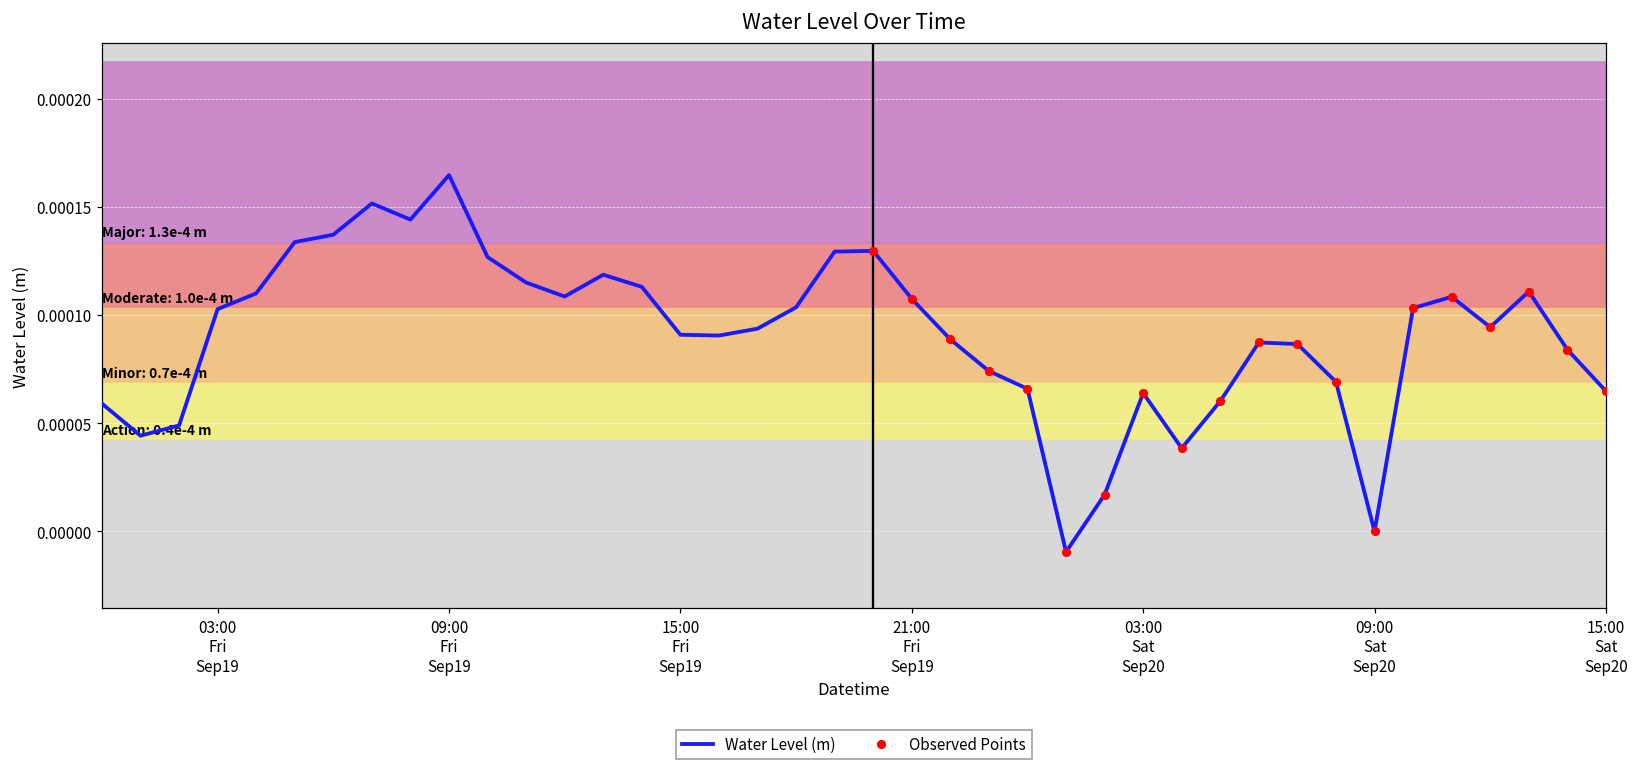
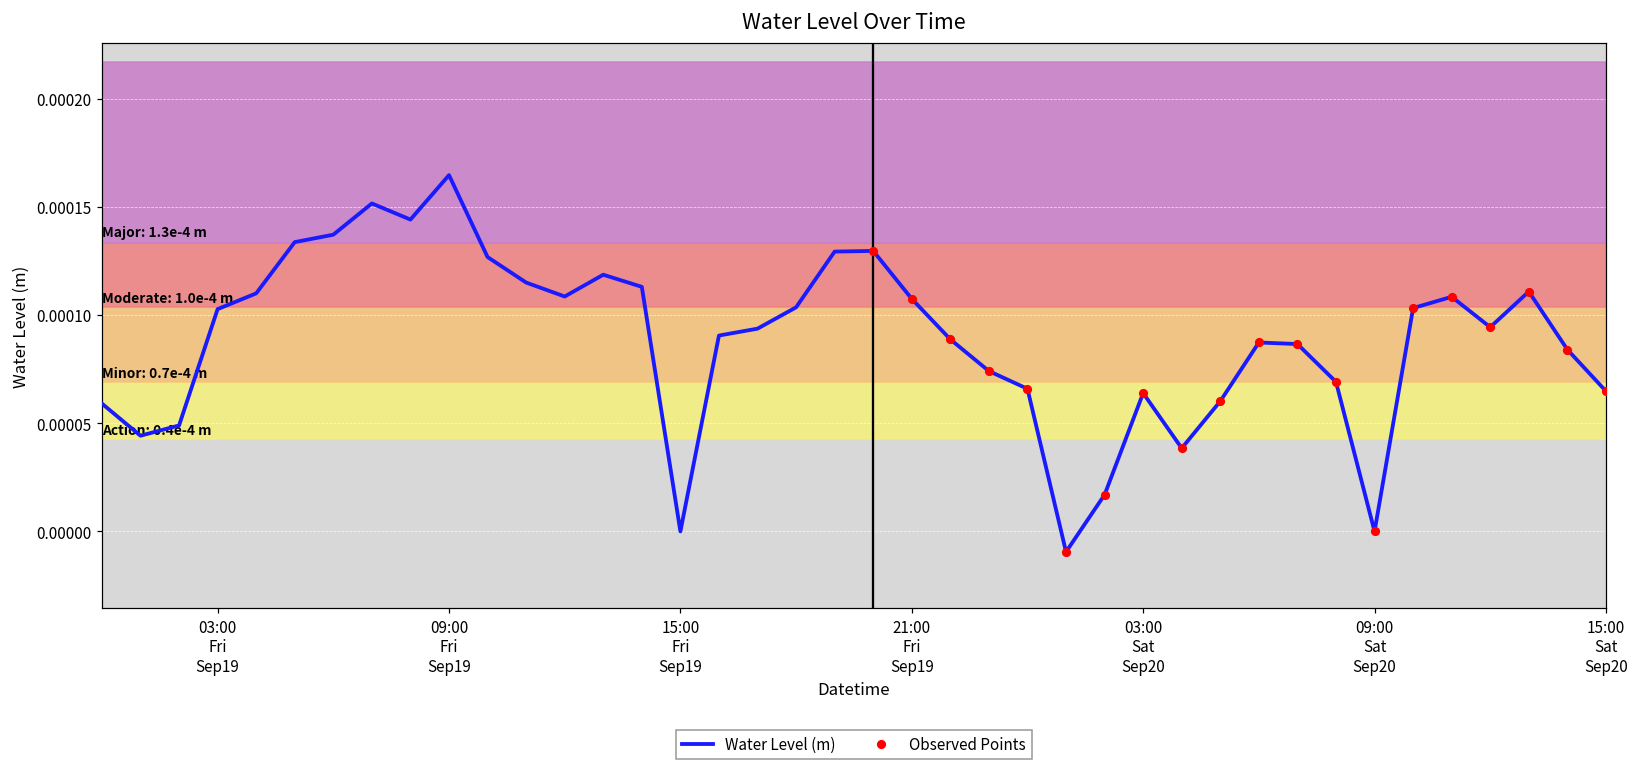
  {
    "Water Level (m)": {
      "09:00 Fri Sep19": 0.000165,
-     "15:00 Fri Sep19": 0.0001
+     "15:00 Fri Sep19": 0.0000
    }
  }
